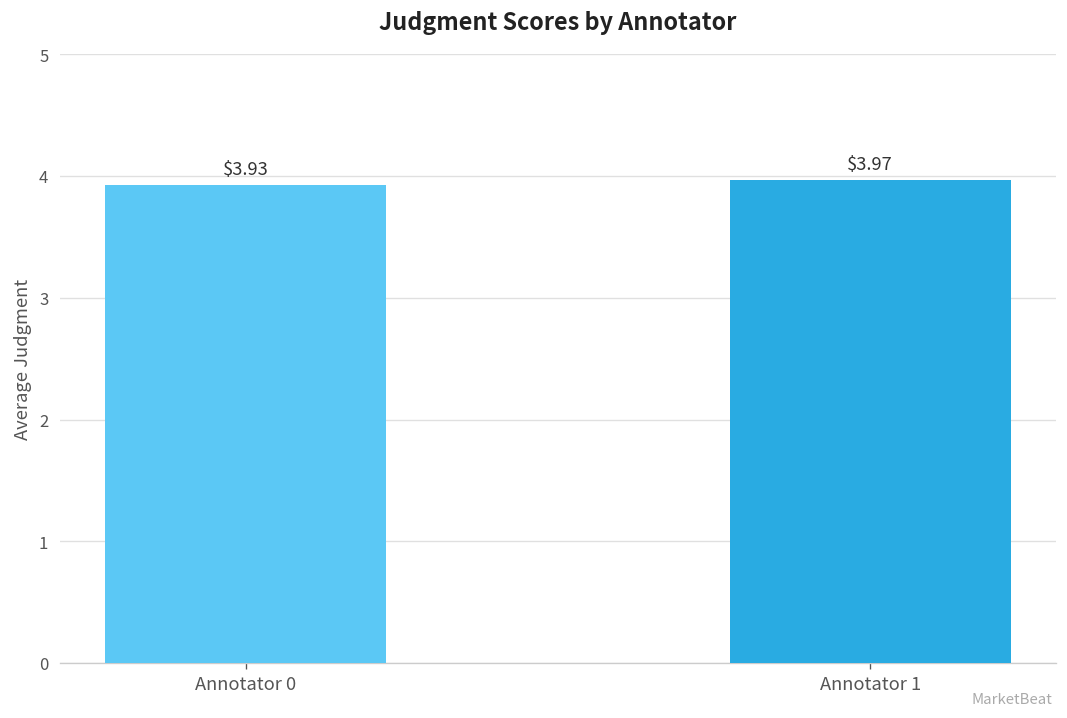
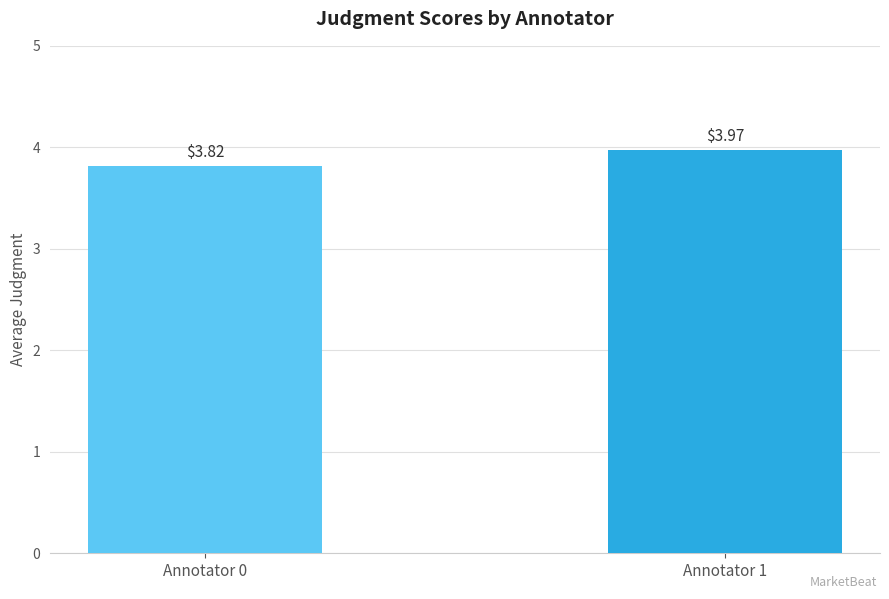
  {
-   "Annotator 0": "$3.93",
+   "Annotator 0": "$3.82",
    "Annotator 1": "$3.97"
  }
